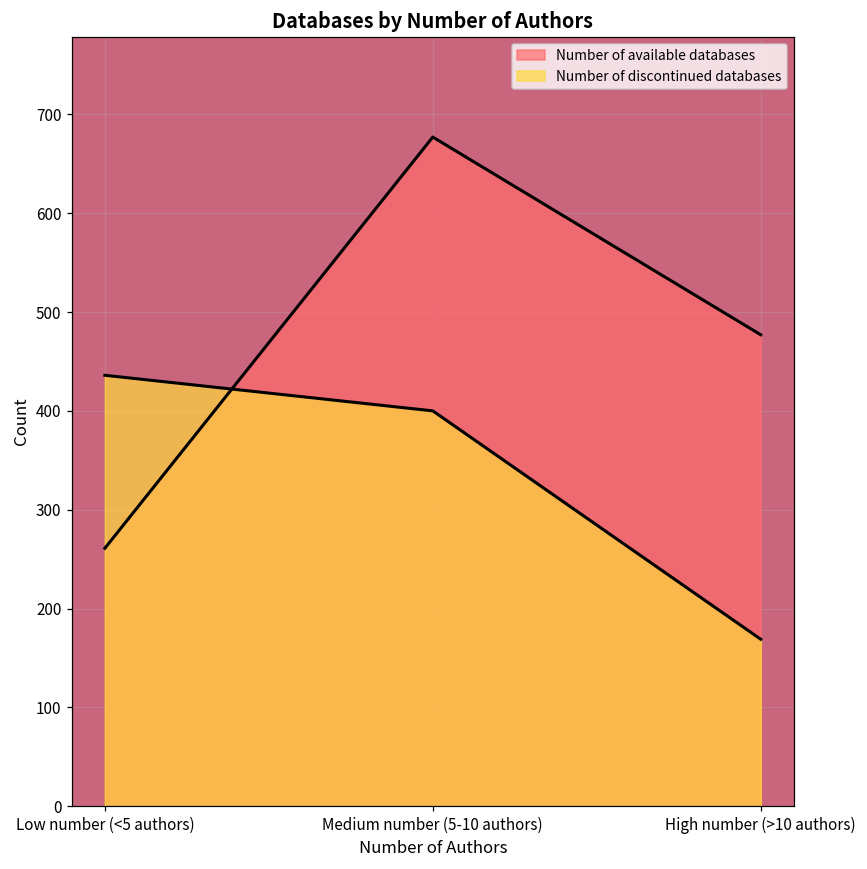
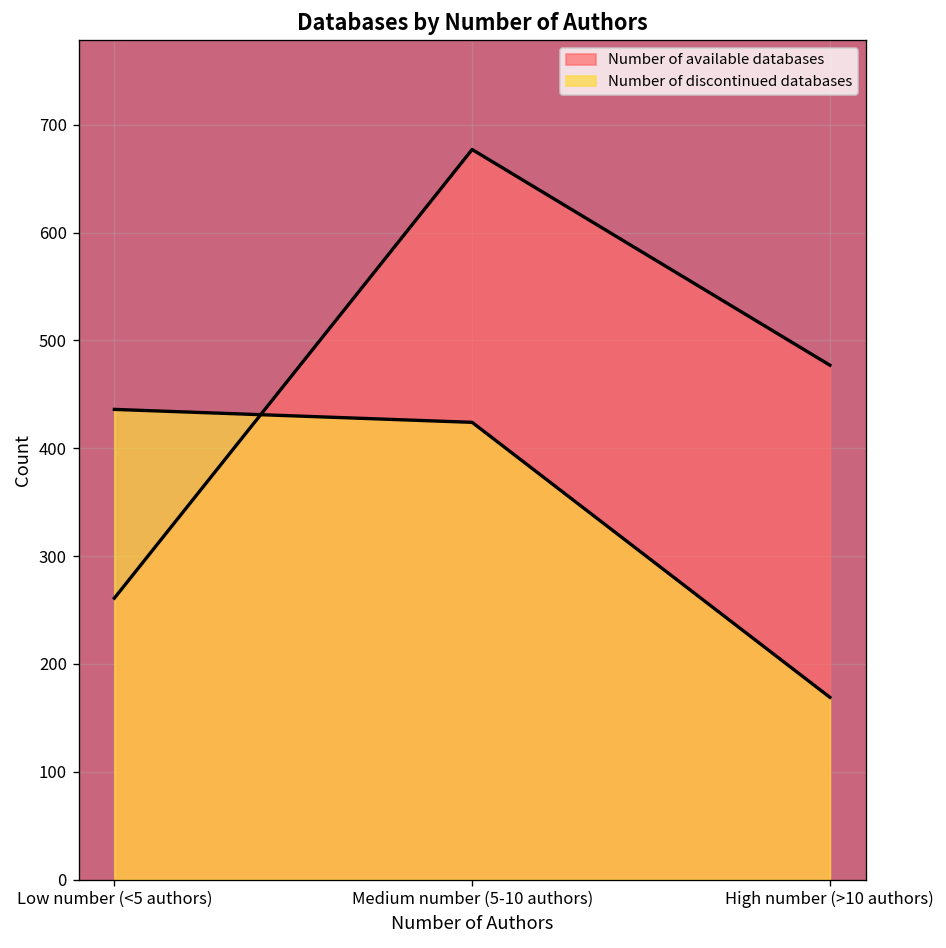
  {
    "Number of available databases": {
      "Low number (<5 authors)": 260,
      "Medium number (5-10 authors)": 680,
      "High number (>10 authors)": 480
    },
    "Number of discontinued databases": {
      "Low number (<5 authors)": 440,
-     "Medium number (5-10 authors)": 400,
+     "Medium number (5-10 authors)": 420,
      "High number (>10 authors)": 170
    }
  }
